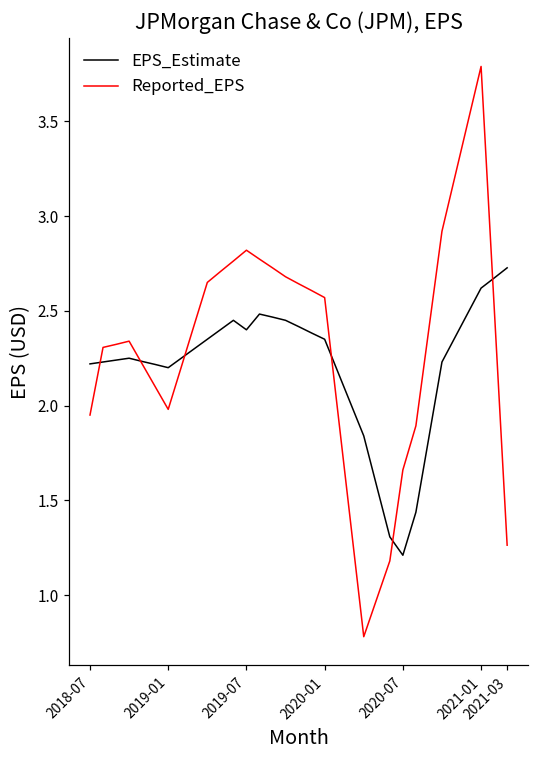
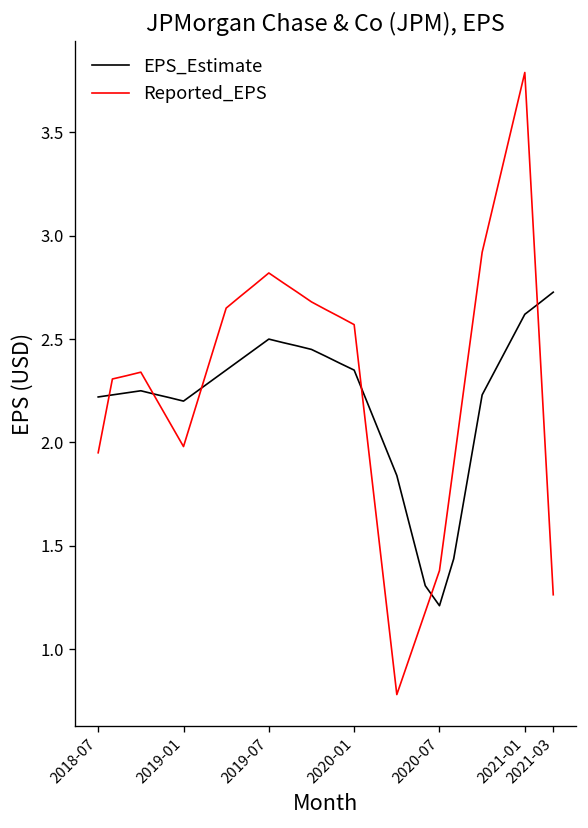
  {
    "EPS_Estimate": {
      "2018-07": 2.22,
      "2019-01": 2.2,
-     "2019-07": 2.4,
+     "2019-07": 2.5,
      "2020-01": 2.35,
      "2020-07": 1.2,
      "2021-01": 2.62,
      "2021-03": 2.73
    },
    "Reported_EPS": {
      "2018-07": 1.95,
      "2019-01": 1.98,
      "2019-07": 2.82,
      "2020-01": 2.57,
-     "2020-07": 1.66,
+     "2020-07": 1.38,
      "2021-01": 3.79,
      "2021-03": 1.26
    }
  }
